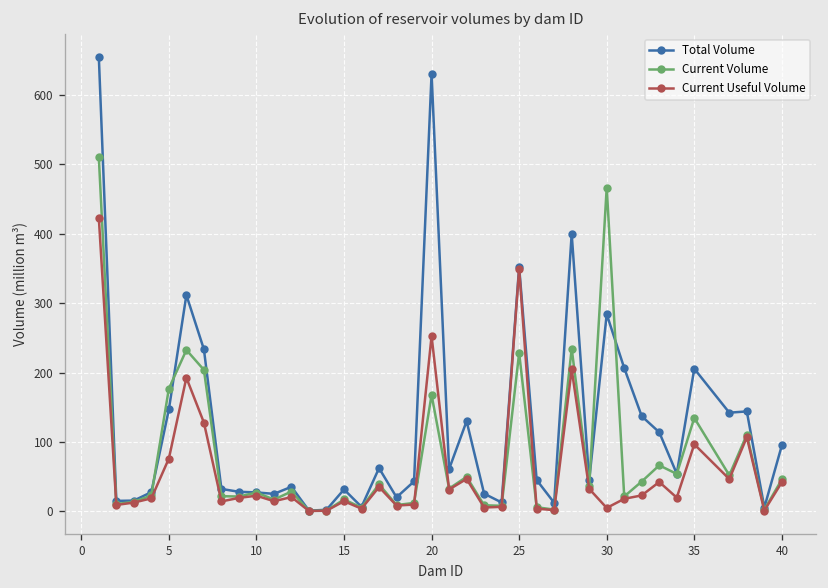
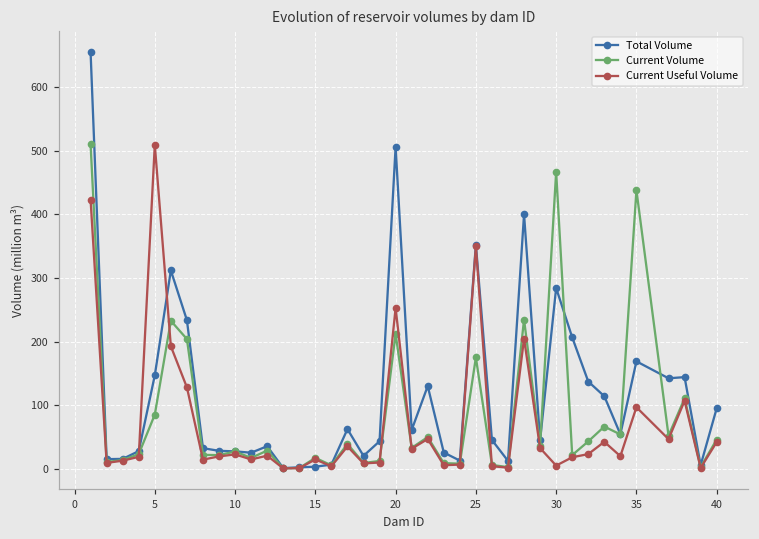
  {
    "Total Volume": {
      "5": 150,
-     "15": 30,
-     "20": 630,
+     "15": 0,
+     "20": 510,
      "30": 280,
-     "35": 210,
+     "35": 170,
      "40": 100
    },
    "Current Volume": {
-     "5": 180,
-     "20": 170,
-     "25": 230,
+     "5": 90,
+     "20": 210,
+     "25": 170,
      "30": 470,
-     "35": 130
+     "35": 440
    },
    "Current Useful Volume": {
-     "5": 80,
+     "5": 510,
      "10": 20,
      "20": 250,
      "30": 0,
      "35": 100
    }
  }
